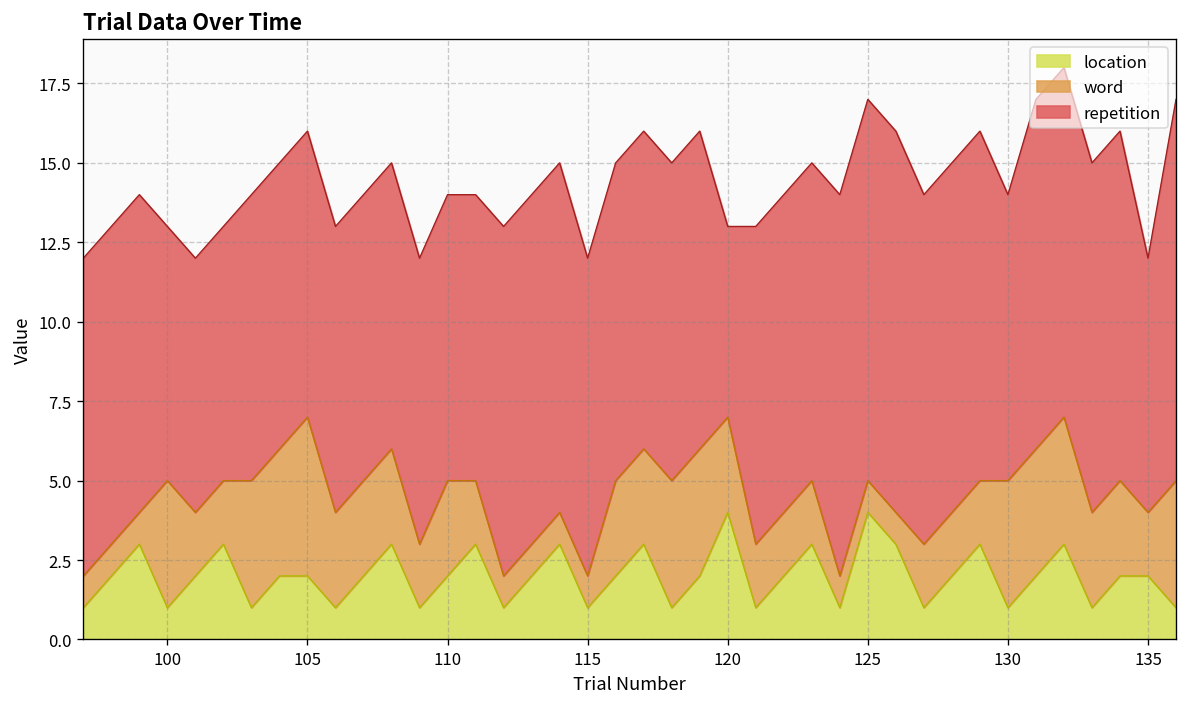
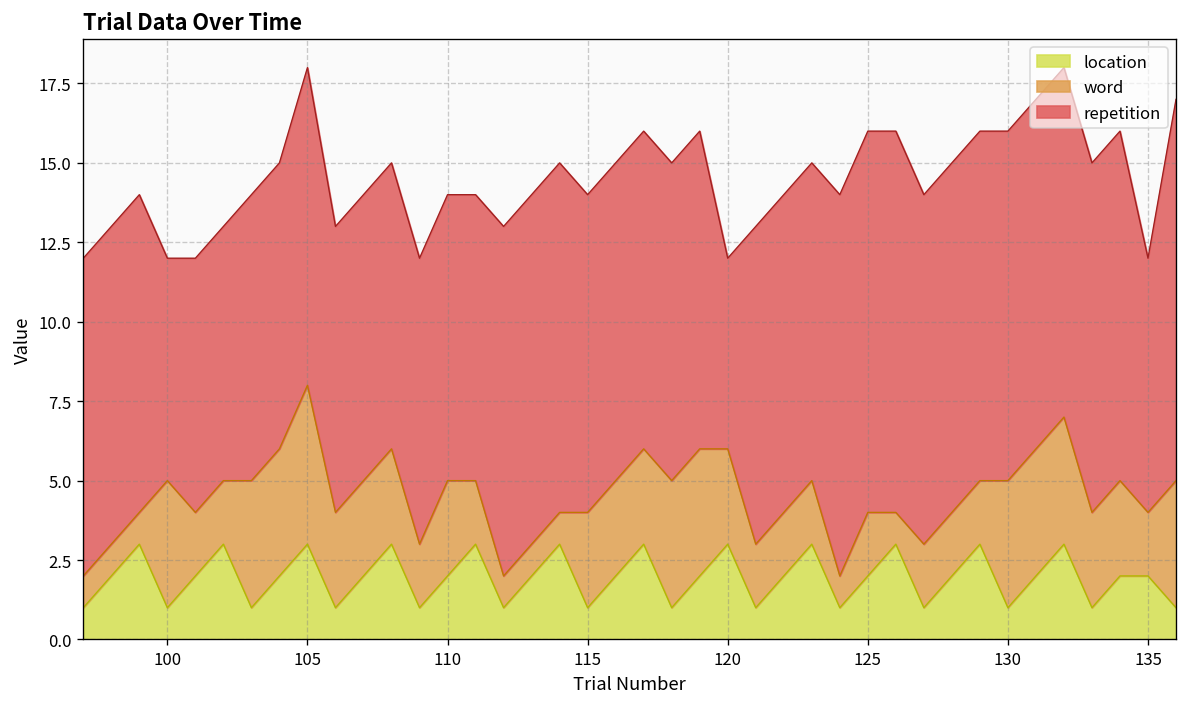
  {
    "location": {
      "100": 1,
-     "105": 2,
+     "105": 3,
      "110": 2,
      "115": 1,
-     "120": 4,
-     "125": 4,
+     "120": 3,
+     "125": 2,
      "130": 1,
      "135": 2
    },
    "word": {
      "100": 4,
      "105": 5,
      "110": 3,
-     "115": 1,
+     "115": 3,
      "120": 3,
-     "125": 1,
+     "125": 2,
      "130": 4,
      "135": 2
    },
    "repetition": {
-     "100": 8,
-     "105": 9,
+     "100": 7,
+     "105": 10,
      "110": 9,
      "115": 10,
      "120": 6,
      "125": 12,
-     "130": 9,
+     "130": 11,
      "135": 8
    }
  }
